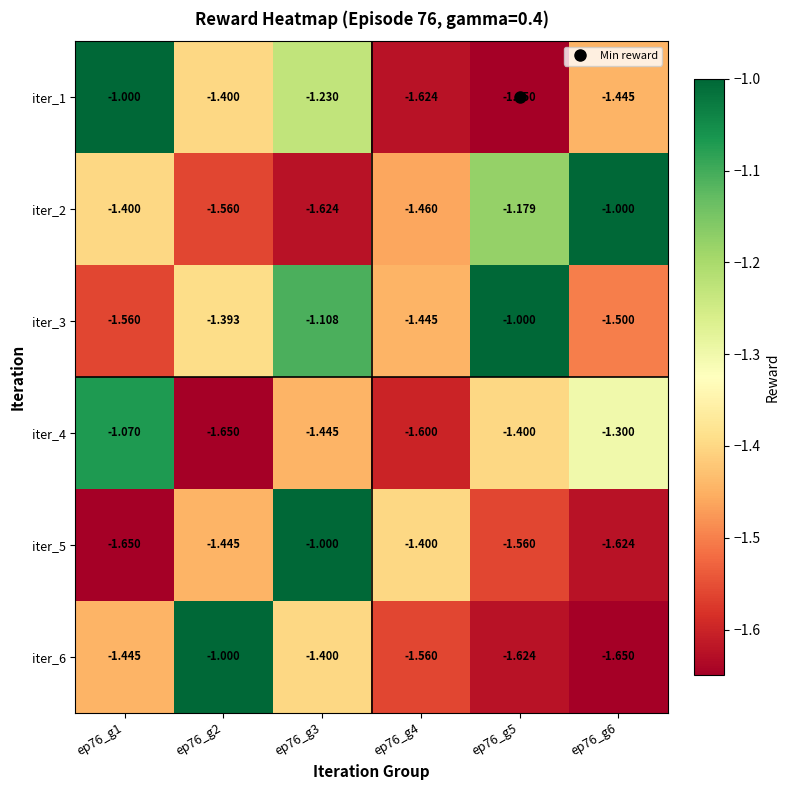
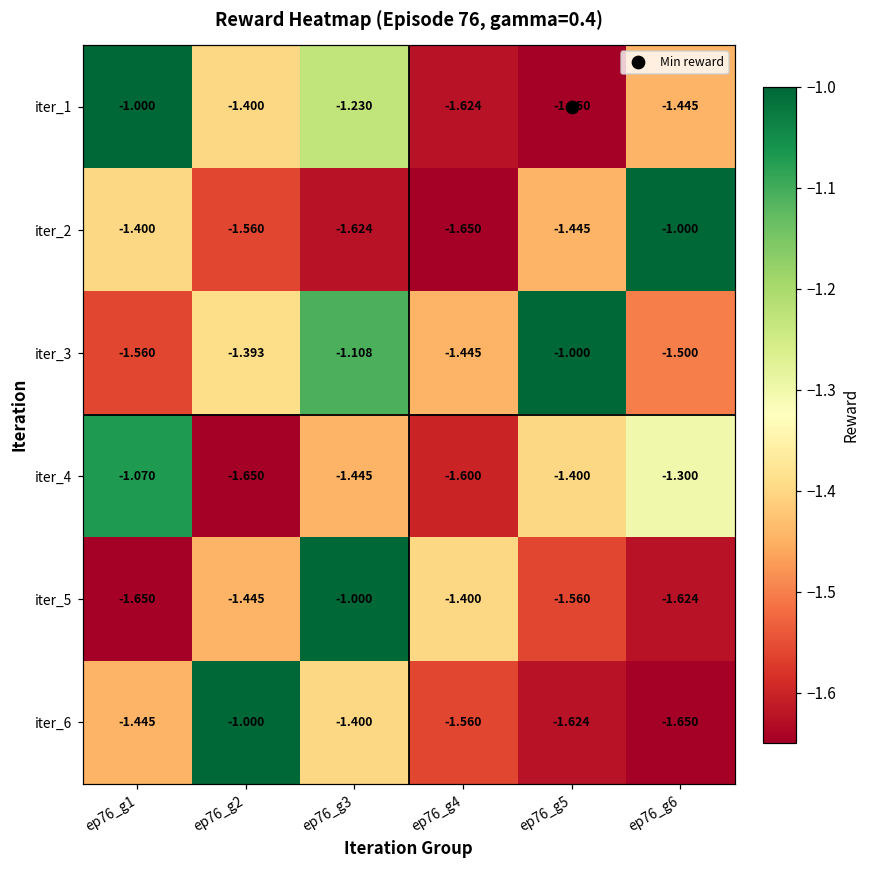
  {
    "iter_1": {
      "ep76_g1": -1.000,
      "ep76_g2": -1.400,
      "ep76_g3": -1.230,
      "ep76_g4": -1.624,
      "ep76_g6": -1.445
    },
    "iter_2": {
      "ep76_g1": -1.400,
      "ep76_g2": -1.560,
      "ep76_g3": -1.624,
-     "ep76_g4": -1.460,
-     "ep76_g5": -1.179,
+     "ep76_g4": -1.650,
+     "ep76_g5": -1.445,
      "ep76_g6": -1.000
    },
    "iter_3": {
      "ep76_g1": -1.560,
      "ep76_g2": -1.393,
      "ep76_g3": -1.108,
      "ep76_g4": -1.445,
      "ep76_g5": -1.000,
      "ep76_g6": -1.500
    },
    "iter_4": {
      "ep76_g1": -1.070,
      "ep76_g2": -1.650,
      "ep76_g3": -1.445,
      "ep76_g4": -1.600,
      "ep76_g5": -1.400,
      "ep76_g6": -1.300
    },
    "iter_5": {
      "ep76_g1": -1.650,
      "ep76_g2": -1.445,
      "ep76_g3": -1.000,
      "ep76_g4": -1.400,
      "ep76_g5": -1.560,
      "ep76_g6": -1.624
    },
    "iter_6": {
      "ep76_g1": -1.445,
      "ep76_g2": -1.000,
      "ep76_g3": -1.400,
      "ep76_g4": -1.560,
      "ep76_g5": -1.624,
      "ep76_g6": -1.650
    }
  }
